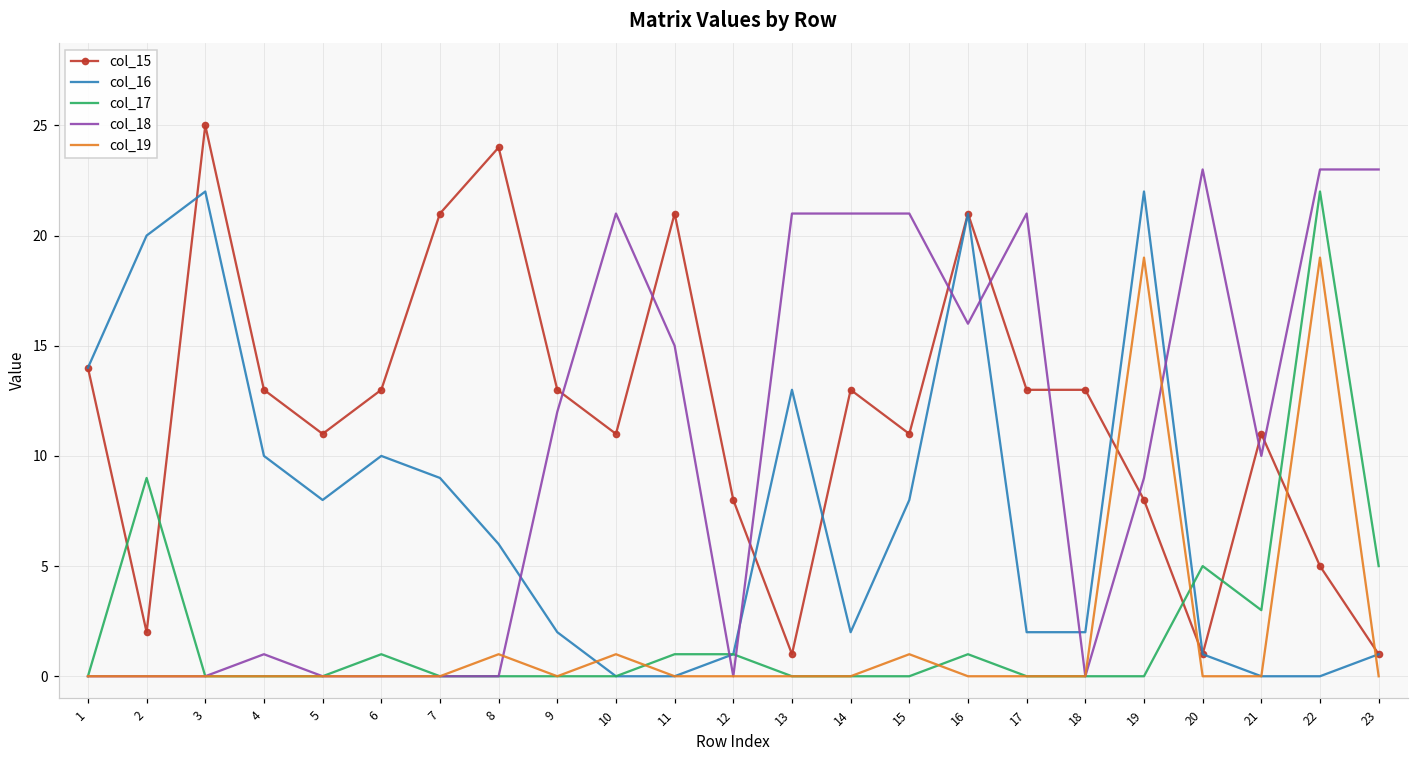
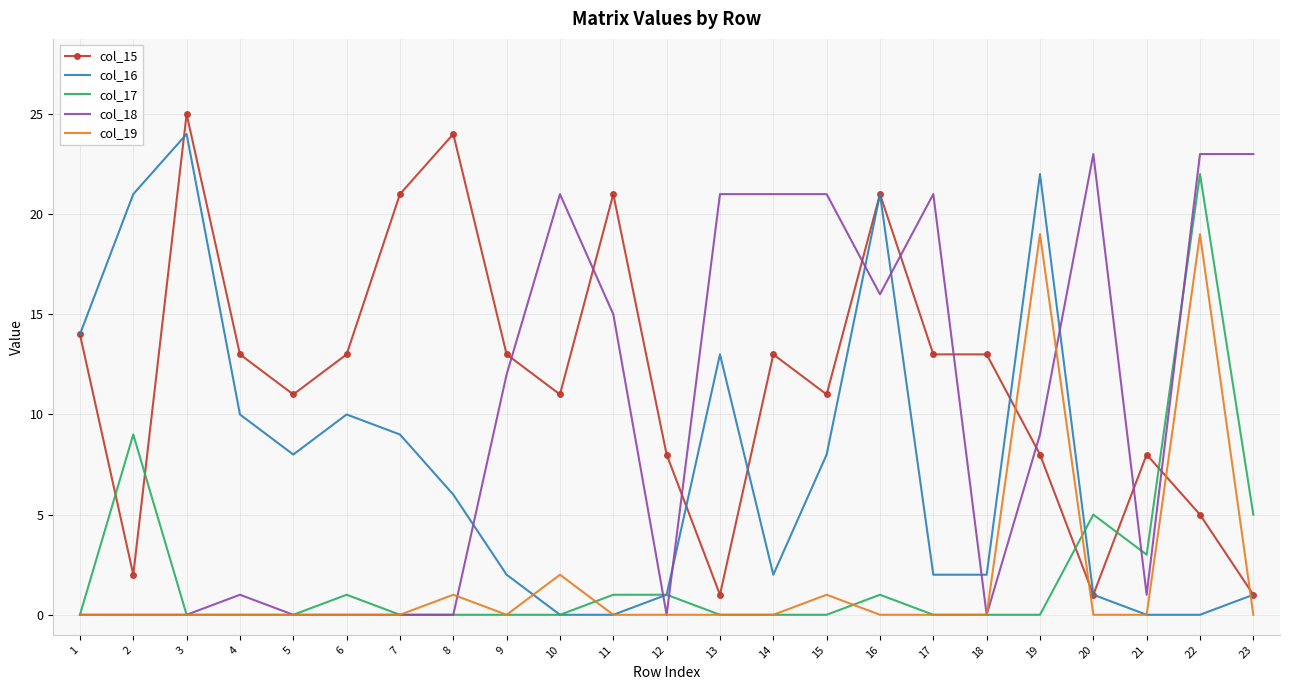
  {
    "col_15": {
      "2": 2,
      "3": 25,
      "4": 13,
      "5": 11,
      "6": 13,
      "7": 21,
      "8": 24,
      "9": 13,
      "10": 11,
      "11": 21,
      "12": 8,
      "13": 1,
      "14": 13,
      "15": 11,
      "17": 13,
      "18": 13,
      "19": 8,
-     "21": 11,
+     "21": 8,
      "22": 5
    },
    "col_16": {
-     "2": 20,
-     "3": 22,
+     "2": 21,
+     "3": 24,
      "4": 10,
      "5": 8,
      "6": 10,
      "7": 9,
      "8": 6,
      "9": 2,
      "13": 13,
      "14": 2,
      "15": 8,
      "17": 2,
      "18": 2,
      "19": 22,
      "22": 0
    },
    "col_17": {
      "2": 9,
      "6": 1,
      "11": 1,
      "15": 0,
      "16": 1,
      "19": 0,
      "20": 5,
      "21": 3,
      "22": 22,
      "23": 5
    },
    "col_18": {
      "4": 1,
      "9": 12,
      "10": 21,
      "11": 15,
      "13": 21,
      "14": 21,
      "15": 21,
      "16": 16,
      "17": 21,
      "19": 9,
      "20": 23,
-     "21": 10,
+     "21": 1,
      "22": 23,
      "23": 23
    },
    "col_19": {
      "8": 1,
-     "10": 1,
+     "10": 2,
      "15": 1,
      "16": 0,
      "19": 19,
      "20": 0,
      "22": 19,
      "23": 0
    }
  }
